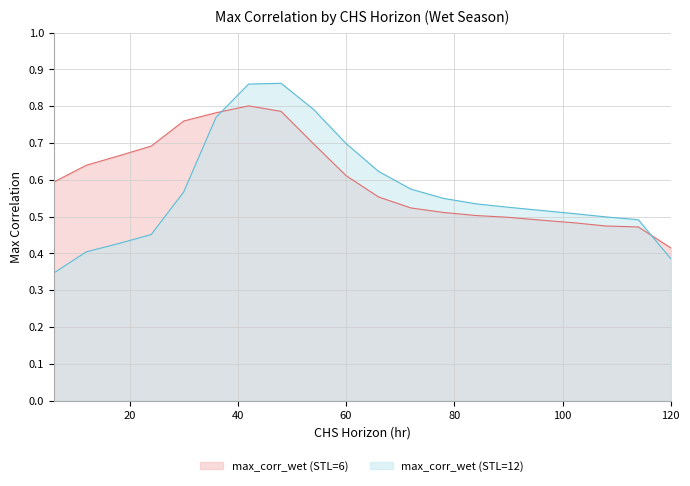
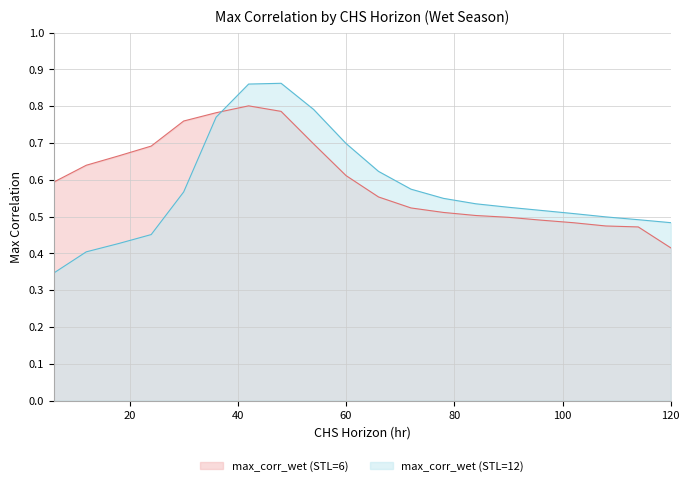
  {
    "max_corr_wet (STL=6)": {
      "60": 0.61,
      "120": 0.42
    },
    "max_corr_wet (STL=12)": {
      "60": 0.70,
-     "120": 0.39
+     "120": 0.48
    }
  }
